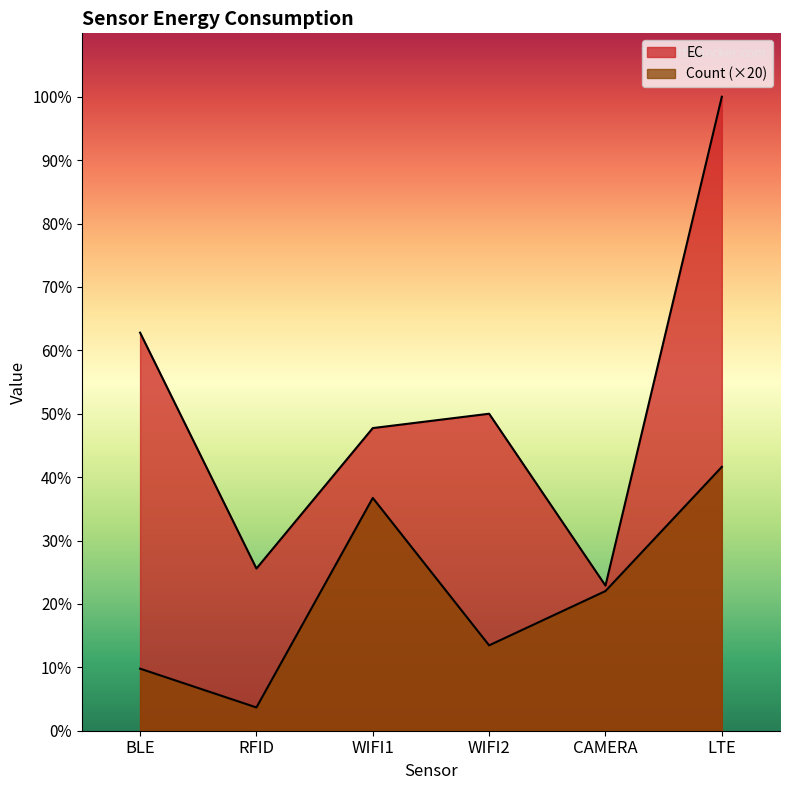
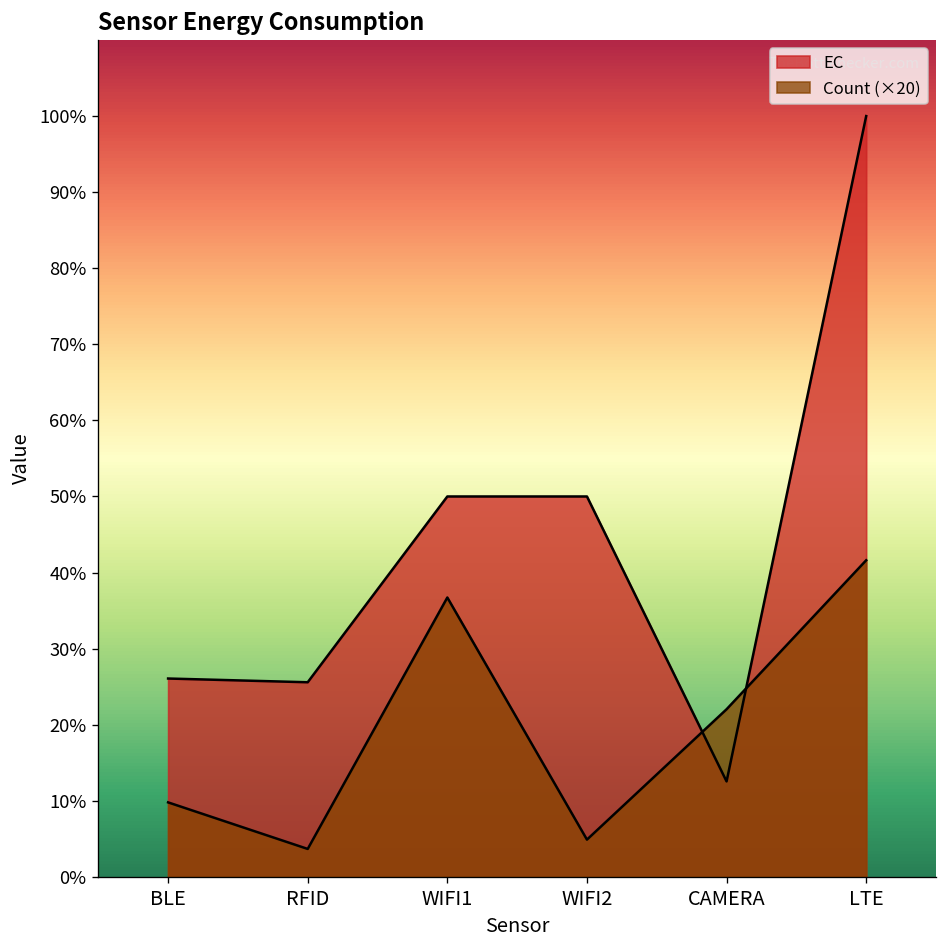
  {
    "EC": {
-     "BLE": "63%",
+     "BLE": "26%",
      "RFID": "26%",
-     "WIFI1": "48%",
+     "WIFI1": "50%",
      "WIFI2": "50%",
-     "CAMERA": "23%",
+     "CAMERA": "13%",
      "LTE": "100%"
    },
    "Count (×20)": {
      "BLE": "10%",
      "RFID": "4%",
      "WIFI1": "37%",
-     "WIFI2": "13%",
+     "WIFI2": "5%",
      "CAMERA": "22%",
      "LTE": "42%"
    }
  }
